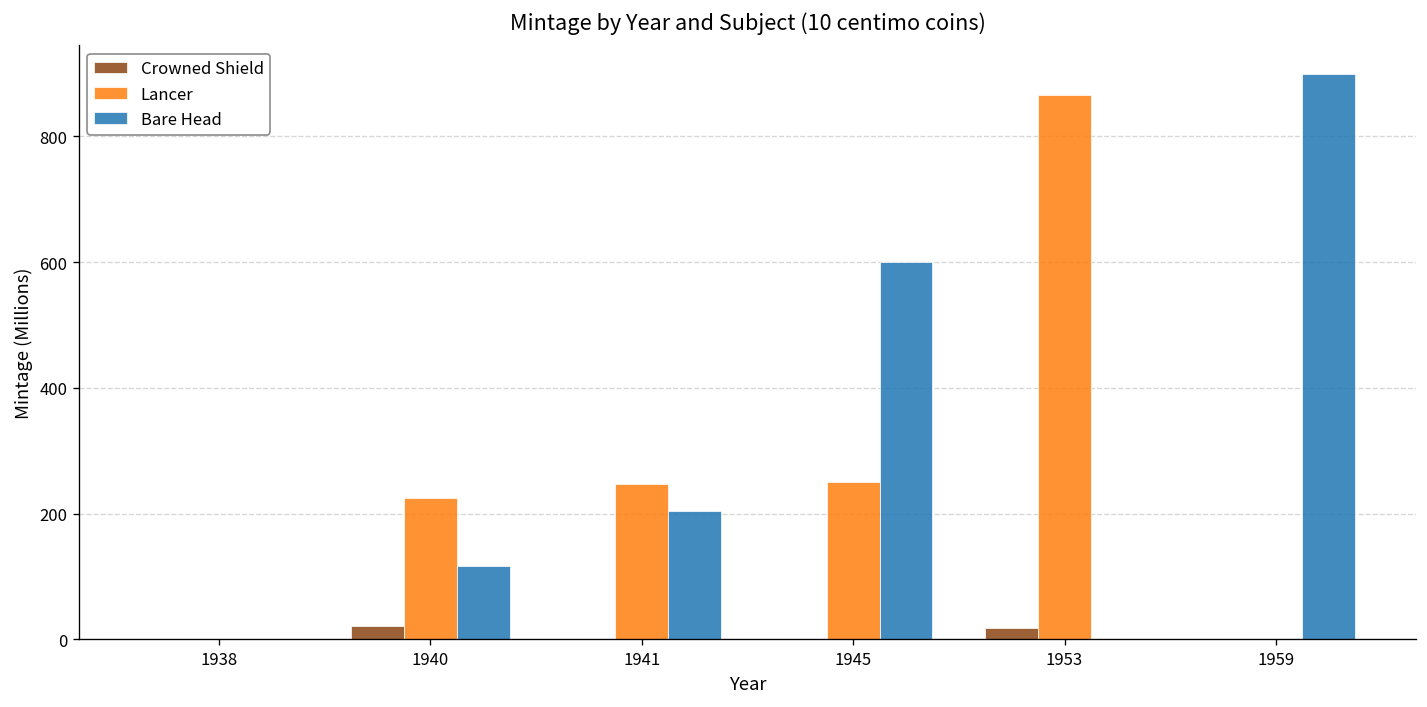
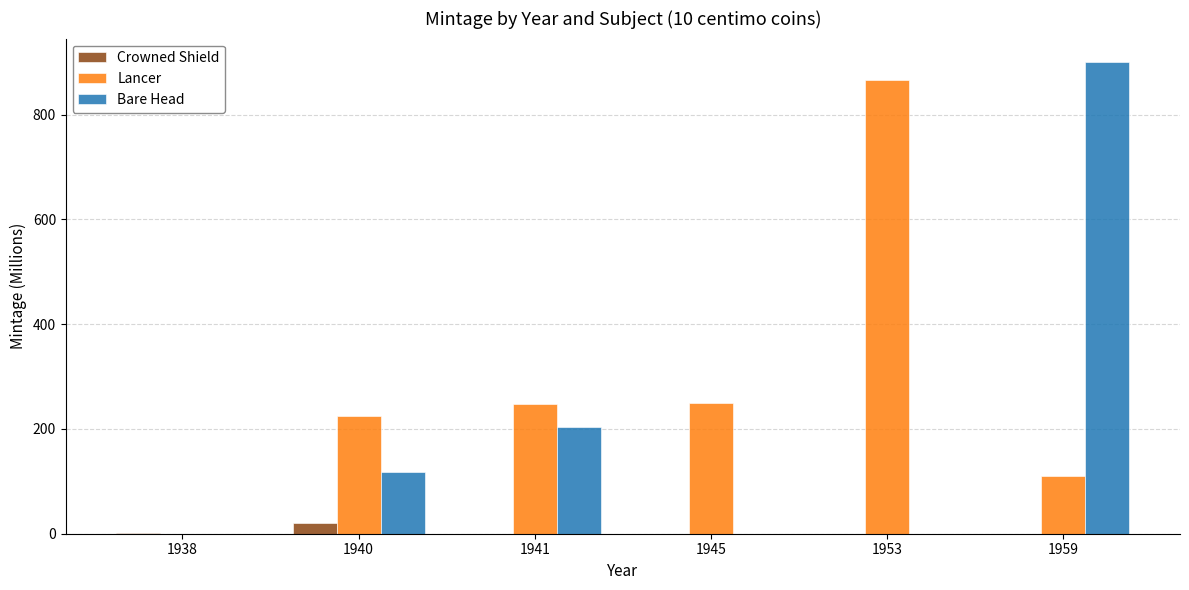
  {
    "Crowned Shield": {
      "1940": 20,
      "1941": 0,
      "1945": 0,
-     "1953": 20,
+     "1953": 0,
      "1959": 0
    },
    "Lancer": {
      "1938": 0,
      "1940": 230,
      "1941": 250,
      "1945": 250,
      "1953": 870,
-     "1959": 0
+     "1959": 110
    },
    "Bare Head": {
      "1938": 0,
      "1940": 120,
      "1941": 200,
-     "1945": 600,
+     "1945": 0,
      "1953": 0,
      "1959": 900
    }
  }
